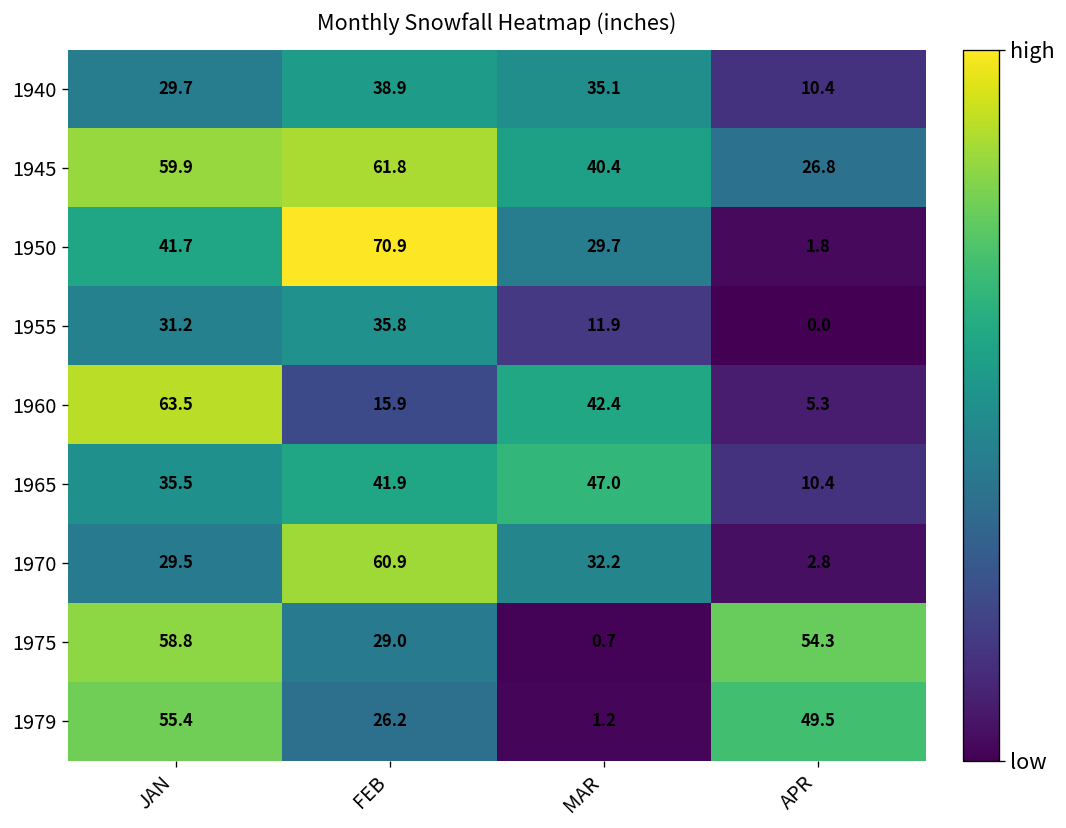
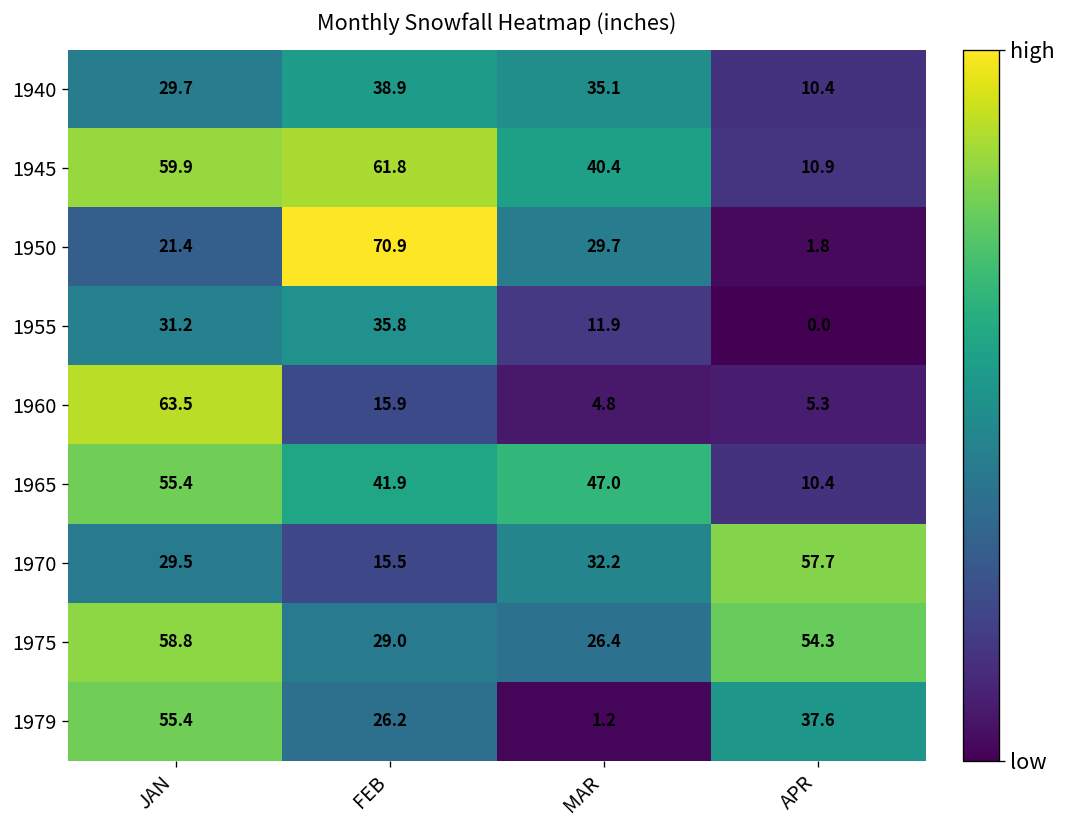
  {
    "1940": {
      "JAN": 29.7,
      "FEB": 38.9,
      "MAR": 35.1,
      "APR": 10.4
    },
    "1945": {
      "JAN": 59.9,
      "FEB": 61.8,
      "MAR": 40.4,
-     "APR": 26.8
+     "APR": 10.9
    },
    "1950": {
-     "JAN": 41.7,
+     "JAN": 21.4,
      "FEB": 70.9,
      "MAR": 29.7,
      "APR": 1.8
    },
    "1955": {
      "JAN": 31.2,
      "FEB": 35.8,
      "MAR": 11.9,
      "APR": 0.0
    },
    "1960": {
      "JAN": 63.5,
      "FEB": 15.9,
-     "MAR": 42.4,
+     "MAR": 4.8,
      "APR": 5.3
    },
    "1965": {
-     "JAN": 35.5,
+     "JAN": 55.4,
      "FEB": 41.9,
      "MAR": 47.0,
      "APR": 10.4
    },
    "1970": {
      "JAN": 29.5,
-     "FEB": 60.9,
+     "FEB": 15.5,
      "MAR": 32.2,
-     "APR": 2.8
+     "APR": 57.7
    },
    "1975": {
      "JAN": 58.8,
      "FEB": 29.0,
-     "MAR": 0.7,
+     "MAR": 26.4,
      "APR": 54.3
    },
    "1979": {
      "JAN": 55.4,
      "FEB": 26.2,
      "MAR": 1.2,
-     "APR": 49.5
+     "APR": 37.6
    }
  }
